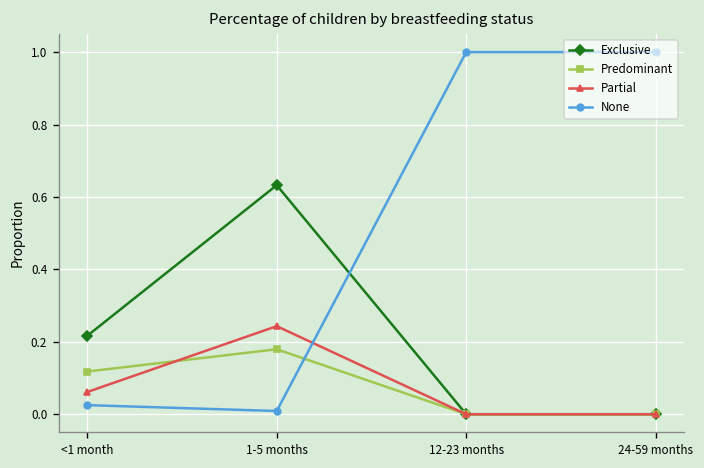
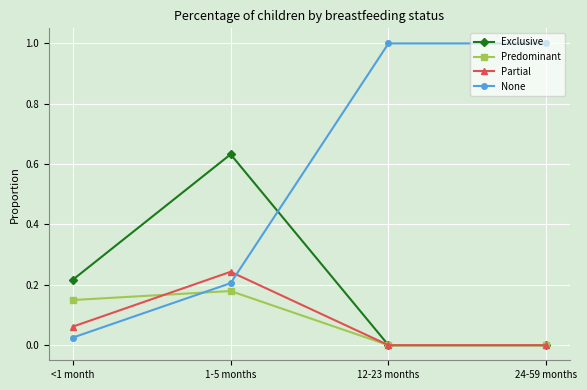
  {
    "Exclusive": {
      "<1 month": 0.22,
      "1-5 months": 0.63
    },
    "Predominant": {
-     "<1 month": 0.12,
+     "<1 month": 0.15,
      "1-5 months": 0.18
    },
    "Partial": {
      "<1 month": 0.06,
      "1-5 months": 0.24
    },
    "None": {
      "<1 month": 0.03,
-     "1-5 months": 0.01,
+     "1-5 months": 0.21,
      "12-23 months": 1.00
    }
  }
